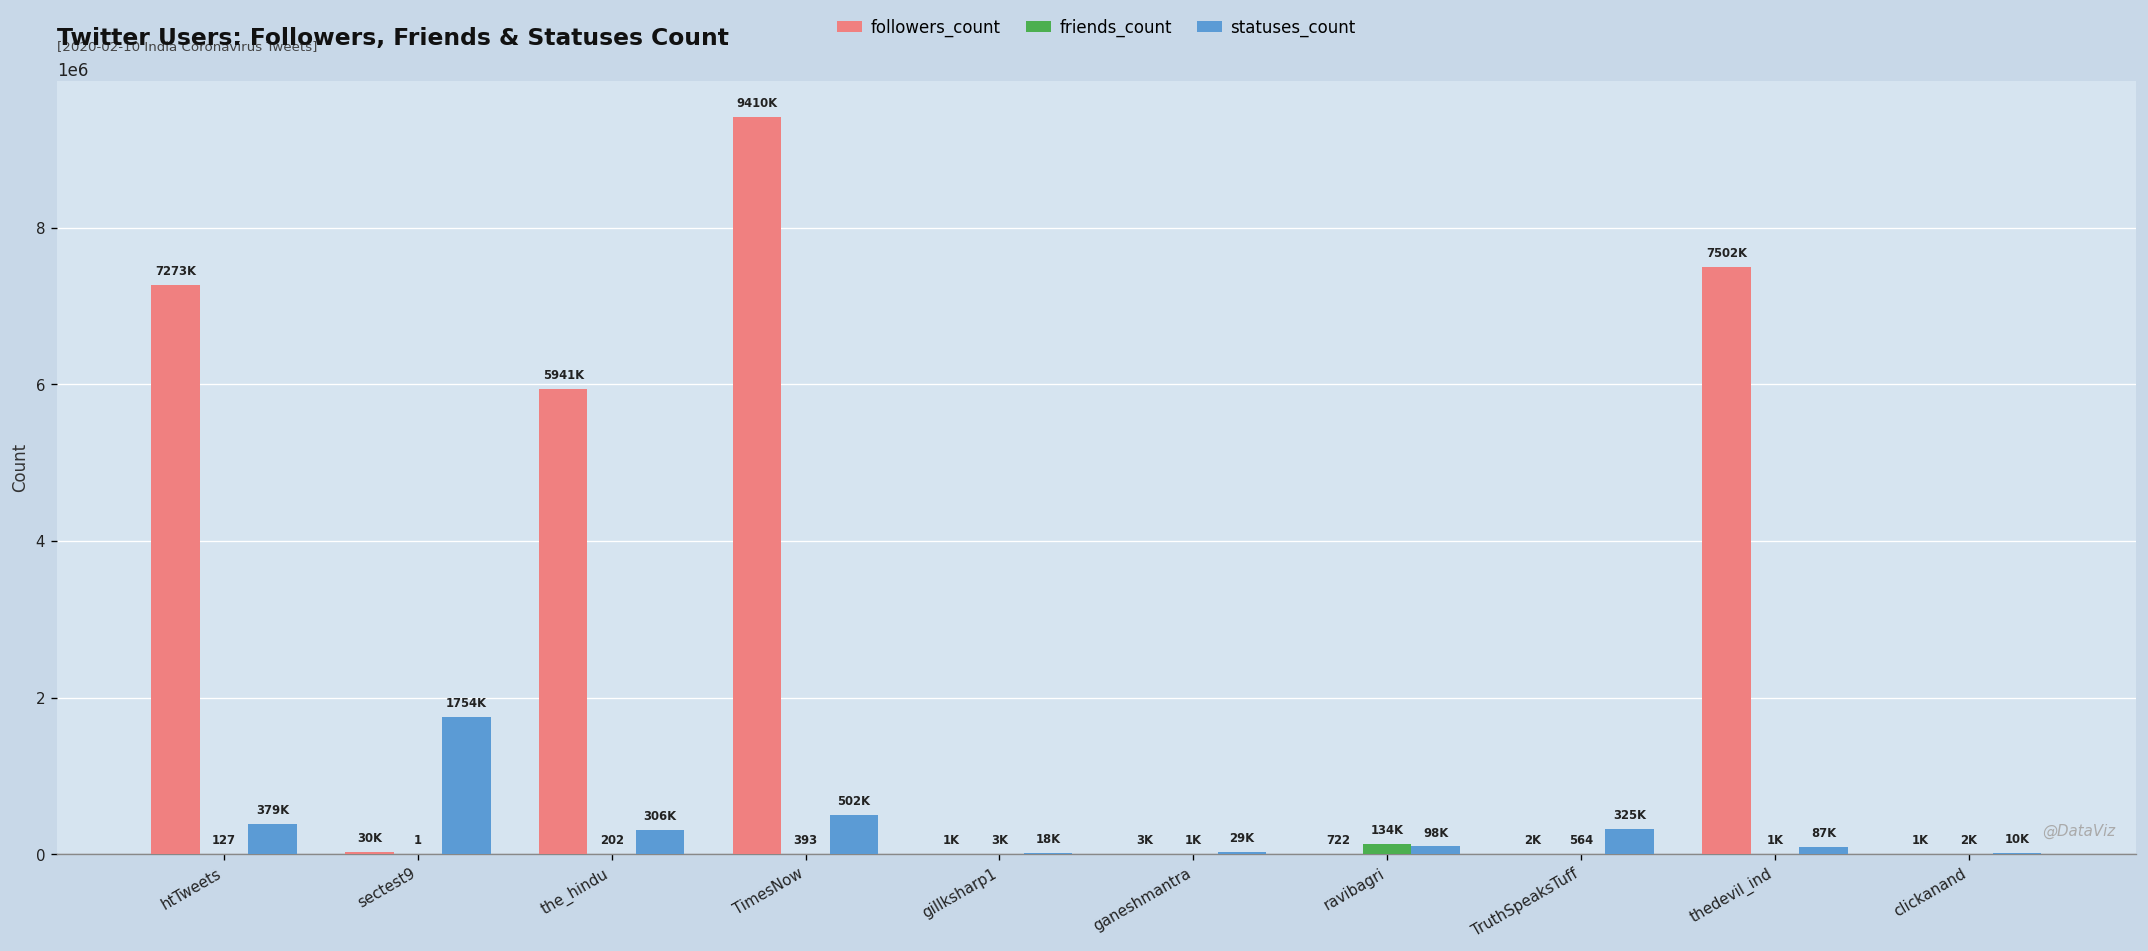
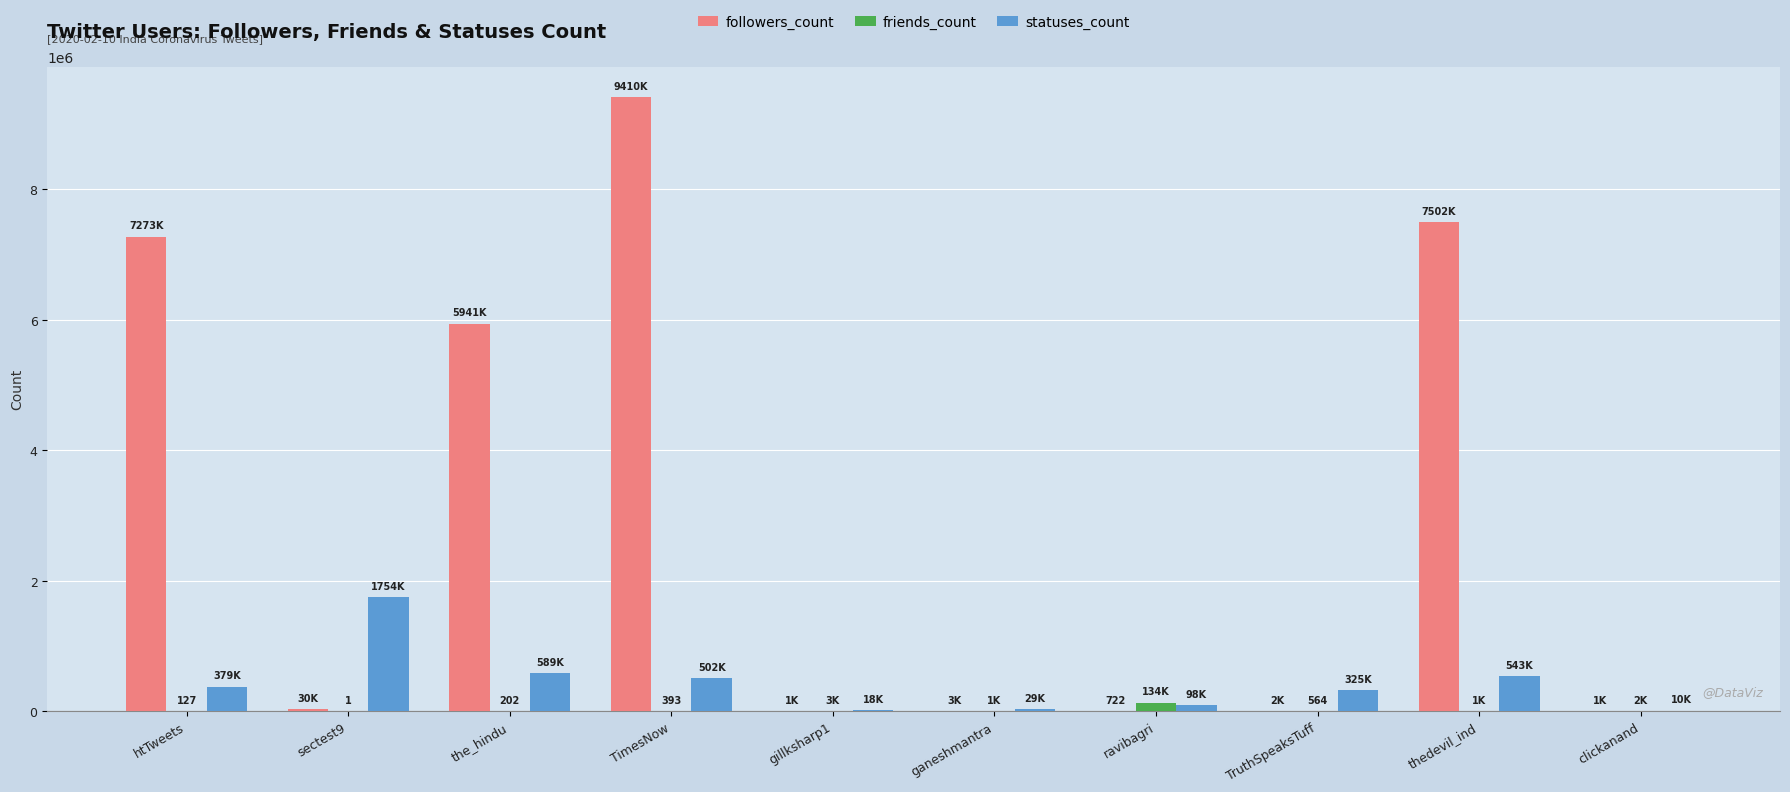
  {
    "followers_count": {
      "sectest9": "30K",
      "the_hindu": "5941K",
      "ganeshmantra": "3K",
      "ravibagri": "722",
      "TruthSpeaksTuff": "2K",
      "clickanand": "1K"
    },
    "friends_count": {
      "htTweets": "127",
      "sectest9": "1",
      "the_hindu": "202",
      "TimesNow": "393",
      "ravibagri": "134K",
      "TruthSpeaksTuff": "564",
      "thedevil_ind": "1K",
      "clickanand": "2K"
    },
    "statuses_count": {
      "htTweets": "379K",
      "sectest9": "1754K",
-     "the_hindu": "306K",
+     "the_hindu": "589K",
      "ravibagri": "98K",
      "TruthSpeaksTuff": "325K",
-     "thedevil_ind": "87K",
+     "thedevil_ind": "543K",
      "clickanand": "10K"
    }
  }
